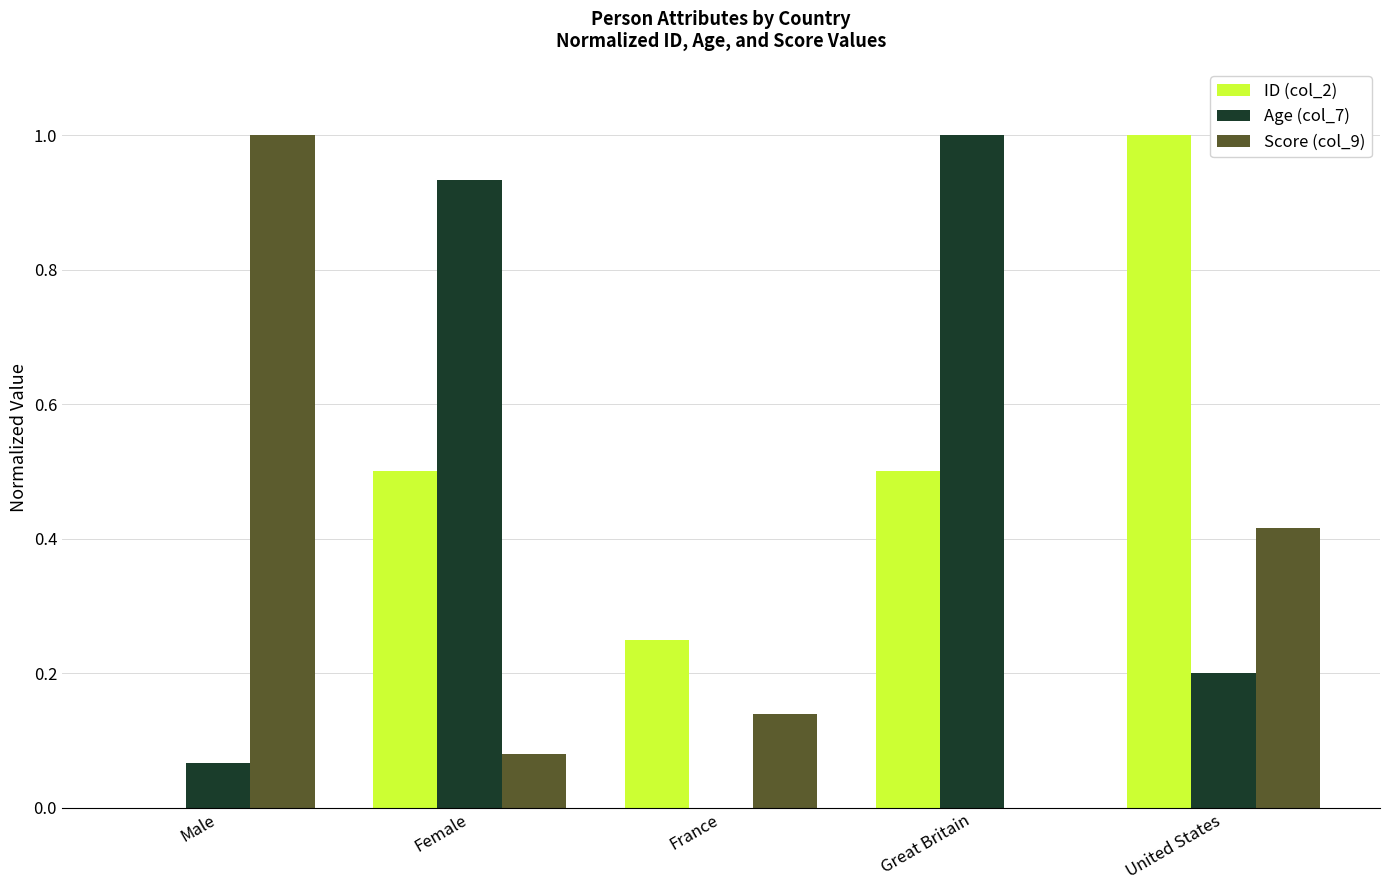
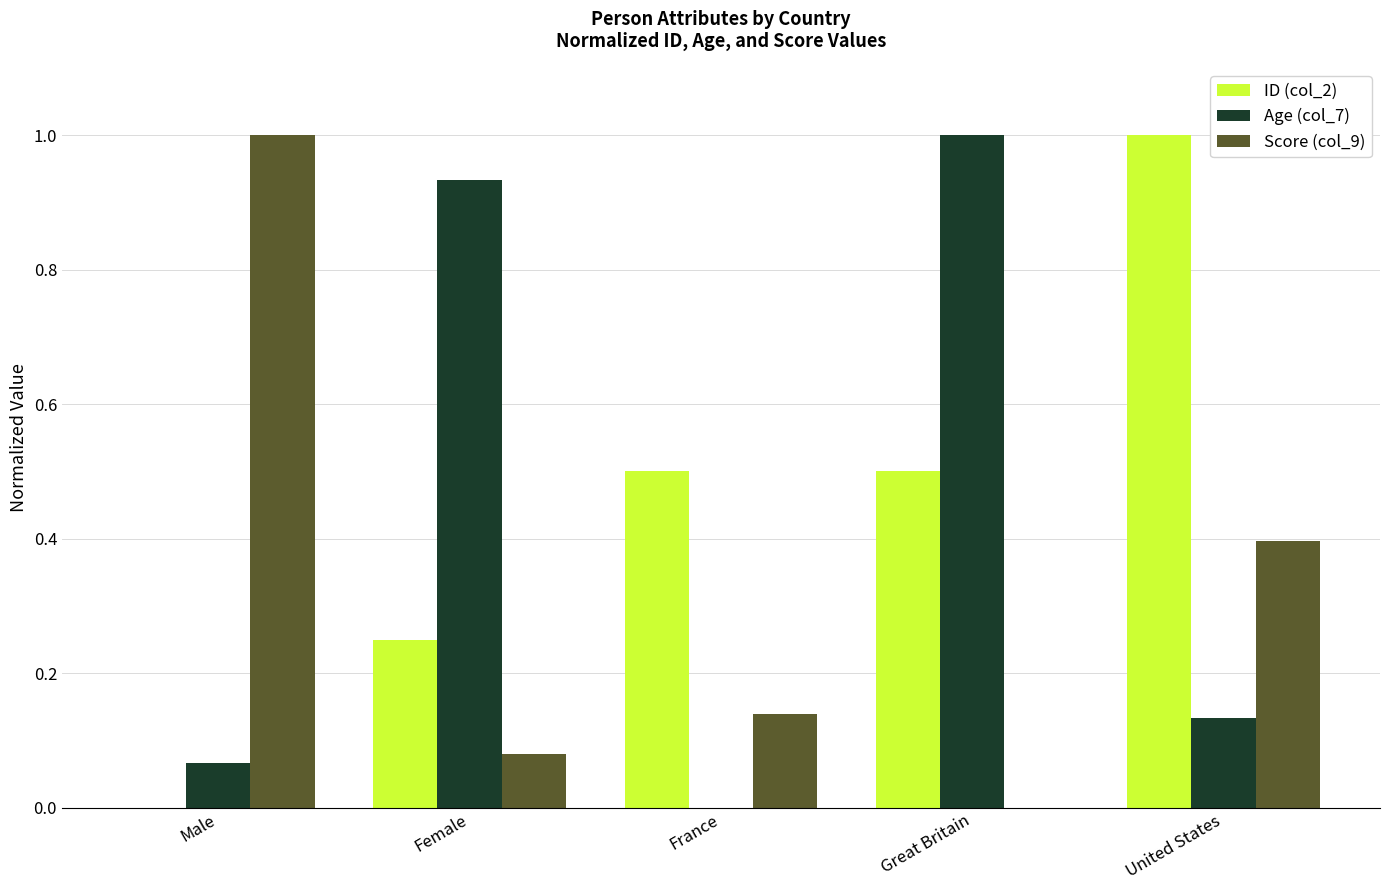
  {
    "ID (col_2)": {
      "Male": 0.00,
-     "Female": 0.50,
-     "France": 0.25,
+     "Female": 0.25,
+     "France": 0.50,
      "Great Britain": 0.50,
      "United States": 1.00
    },
    "Age (col_7)": {
      "Male": 0.07,
      "Female": 0.93,
      "France": 0.00,
      "Great Britain": 1.00,
-     "United States": 0.20
+     "United States": 0.13
    },
    "Score (col_9)": {
      "Male": 1.00,
      "Female": 0.08,
      "France": 0.14,
      "Great Britain": 0.00,
-     "United States": 0.42
+     "United States": 0.40
    }
  }
